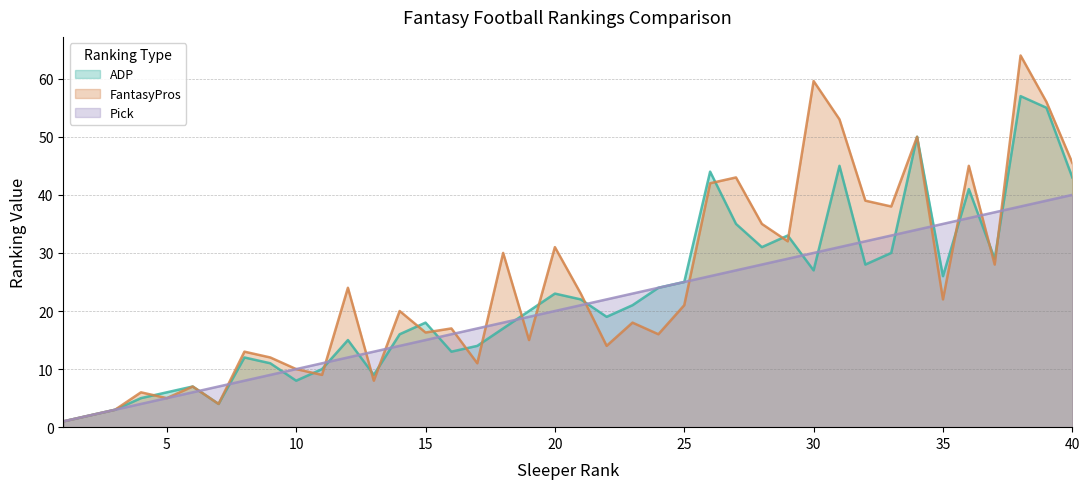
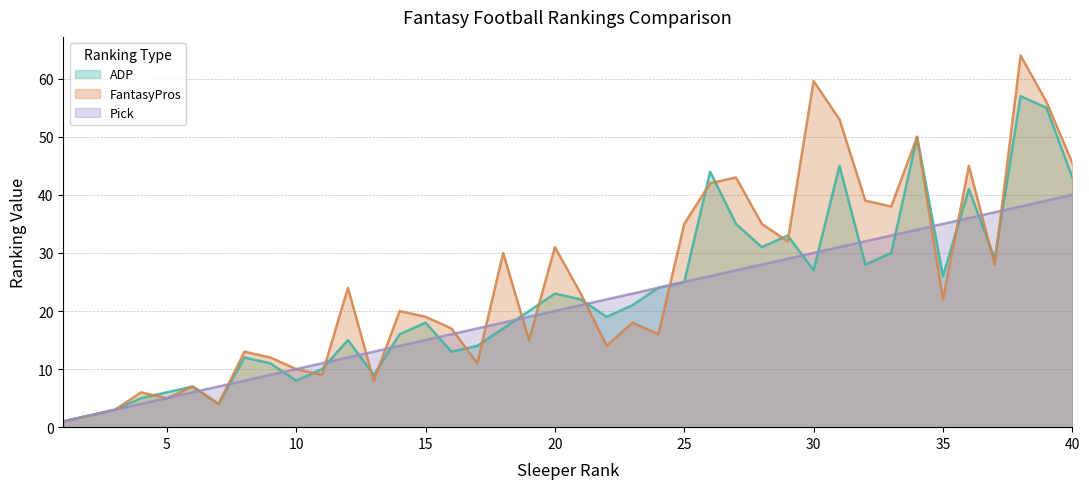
  {
    "FantasyPros": {
-     "15": 16,
+     "15": 19,
      "20": 31,
-     "25": 21,
+     "25": 35,
      "30": 60,
      "35": 22,
      "40": 46
    }
  }
